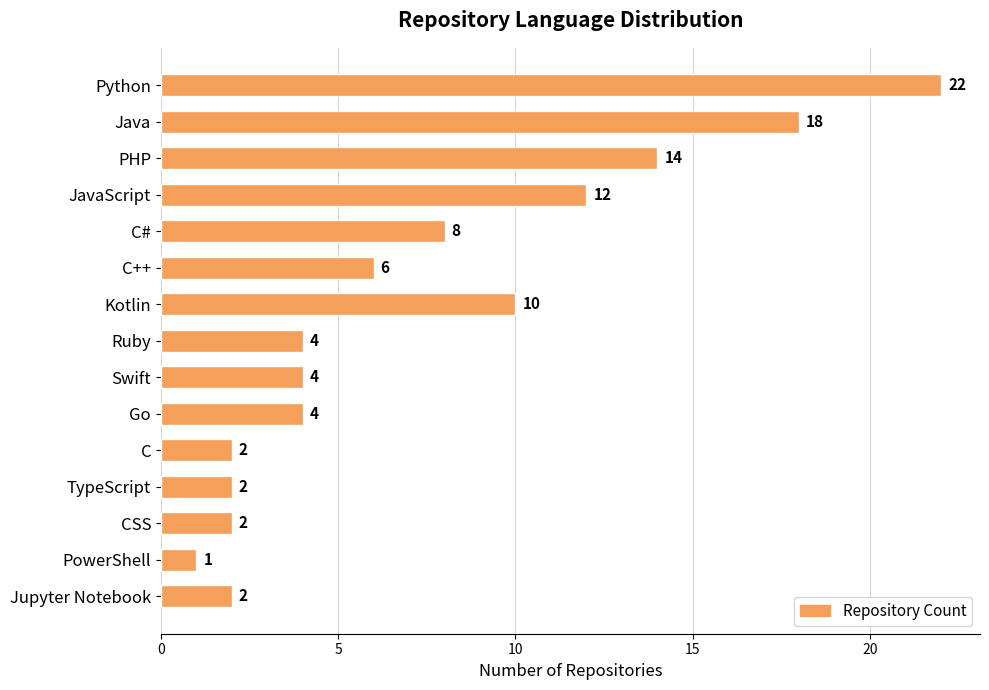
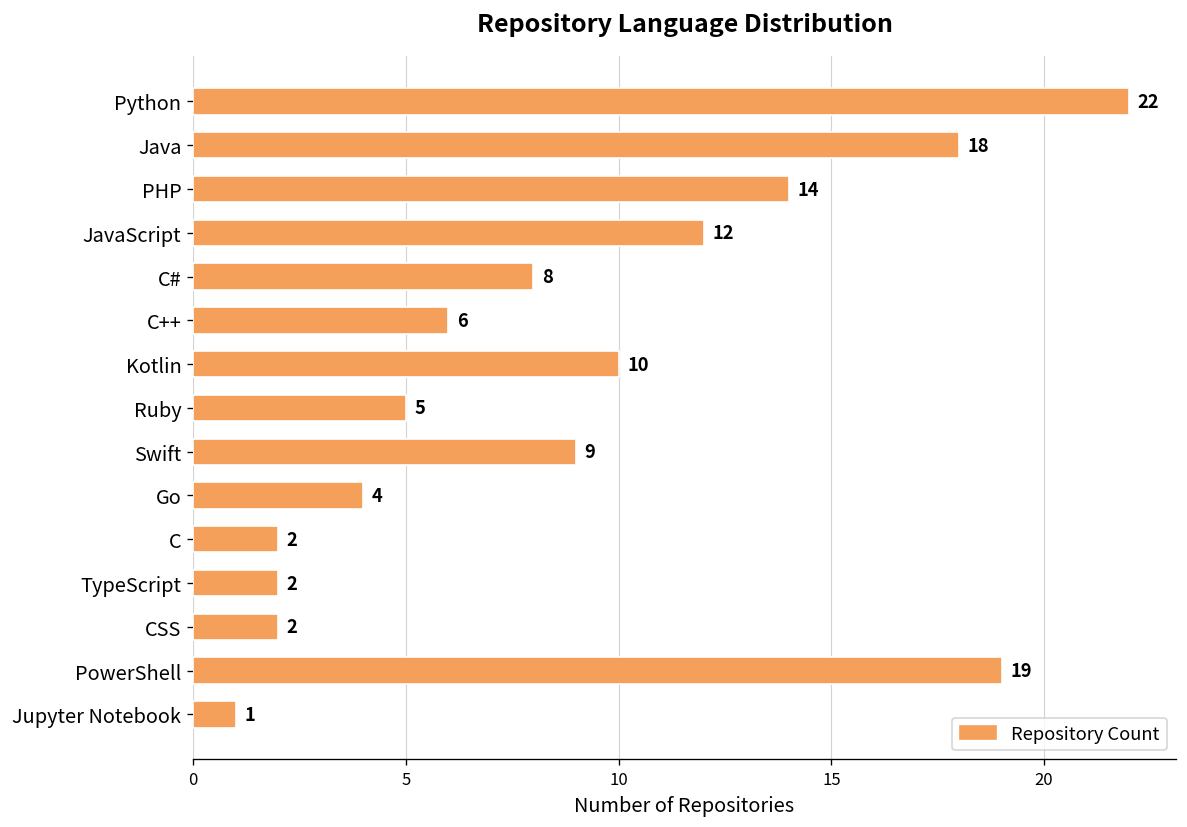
  {
    "Python": 22,
    "Java": 18,
    "PHP": 14,
    "JavaScript": 12,
    "C#": 8,
    "C++": 6,
    "Kotlin": 10,
-   "Ruby": 4,
-   "Swift": 4,
+   "Ruby": 5,
+   "Swift": 9,
    "Go": 4,
    "C": 2,
    "TypeScript": 2,
    "CSS": 2,
-   "PowerShell": 1,
-   "Jupyter Notebook": 2
+   "PowerShell": 19,
+   "Jupyter Notebook": 1
  }
